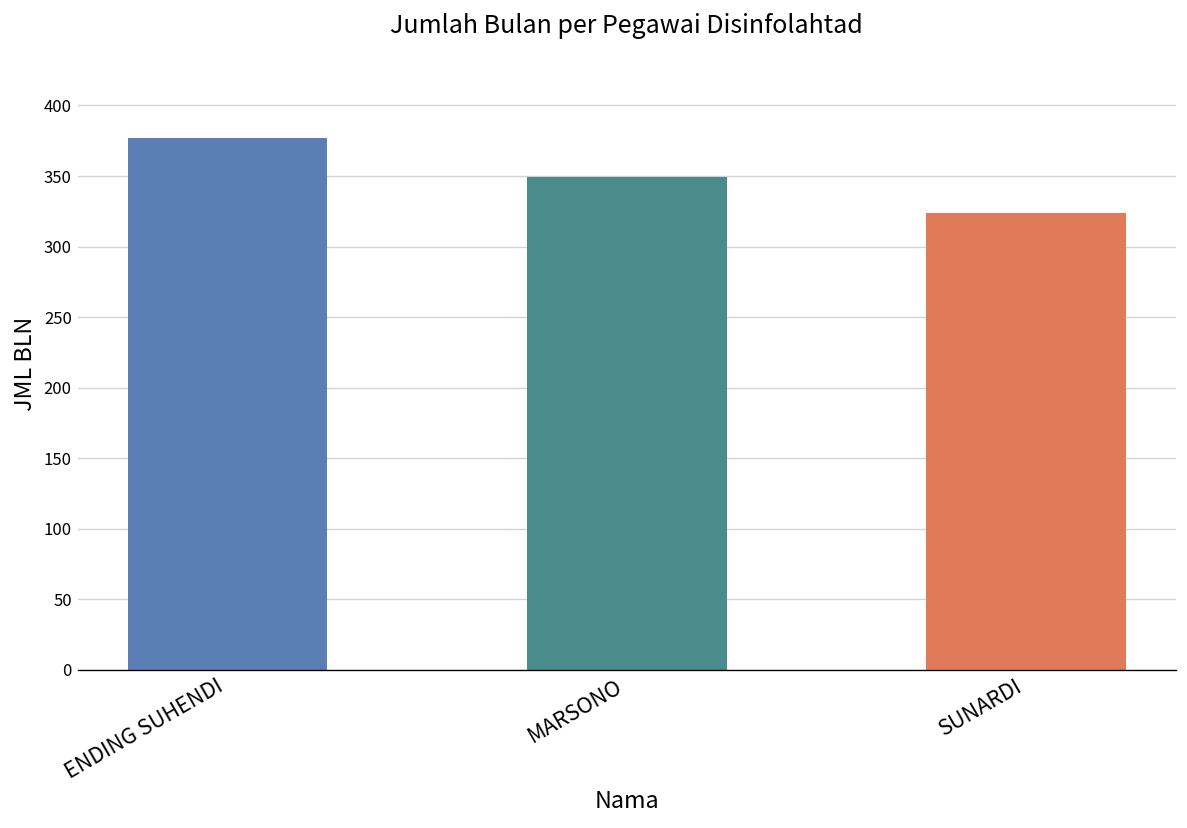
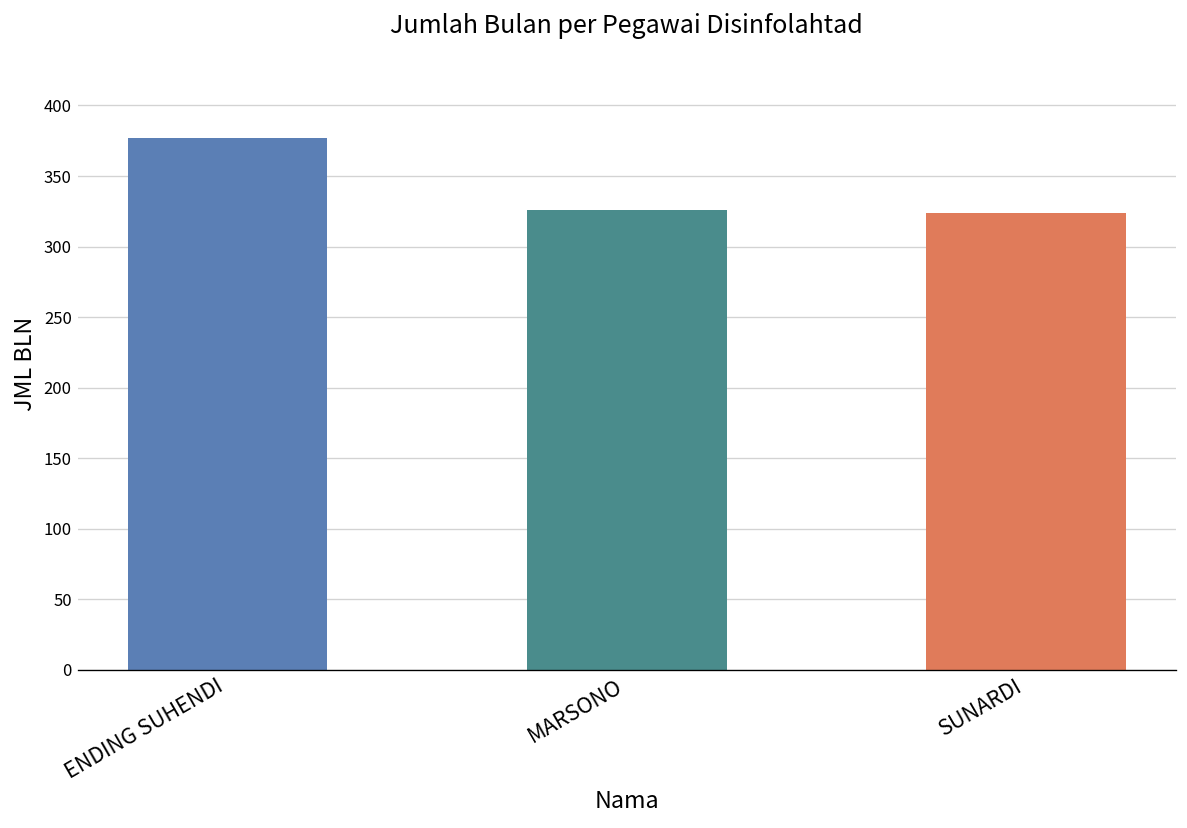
  {
    "ENDING SUHENDI": 377,
-   "MARSONO": 349,
+   "MARSONO": 326,
    "SUNARDI": 324
  }
